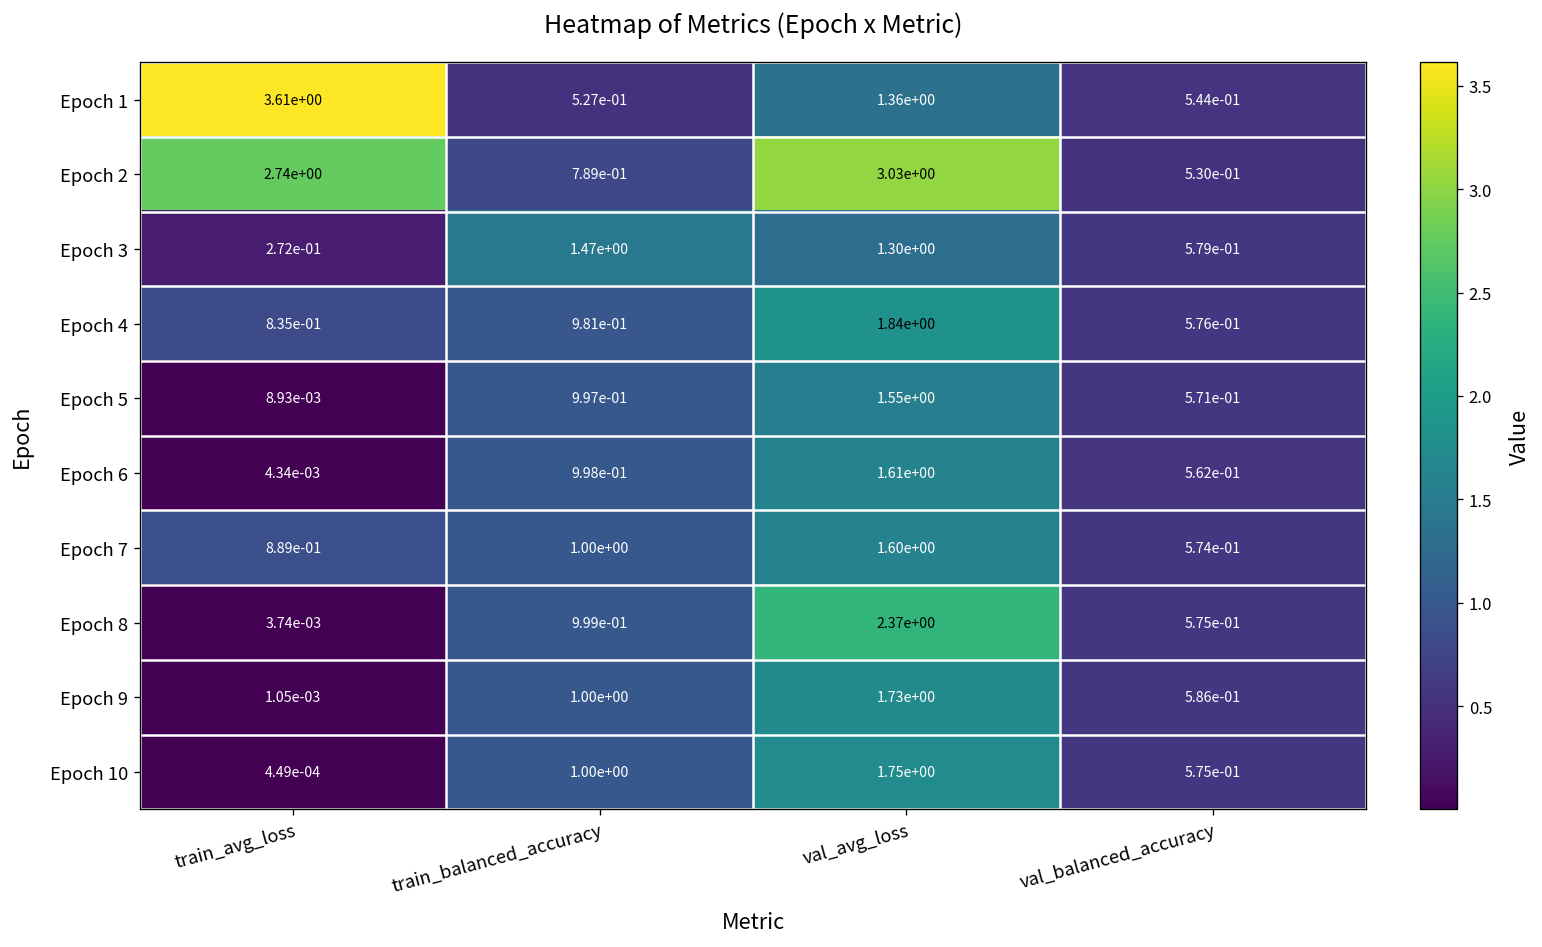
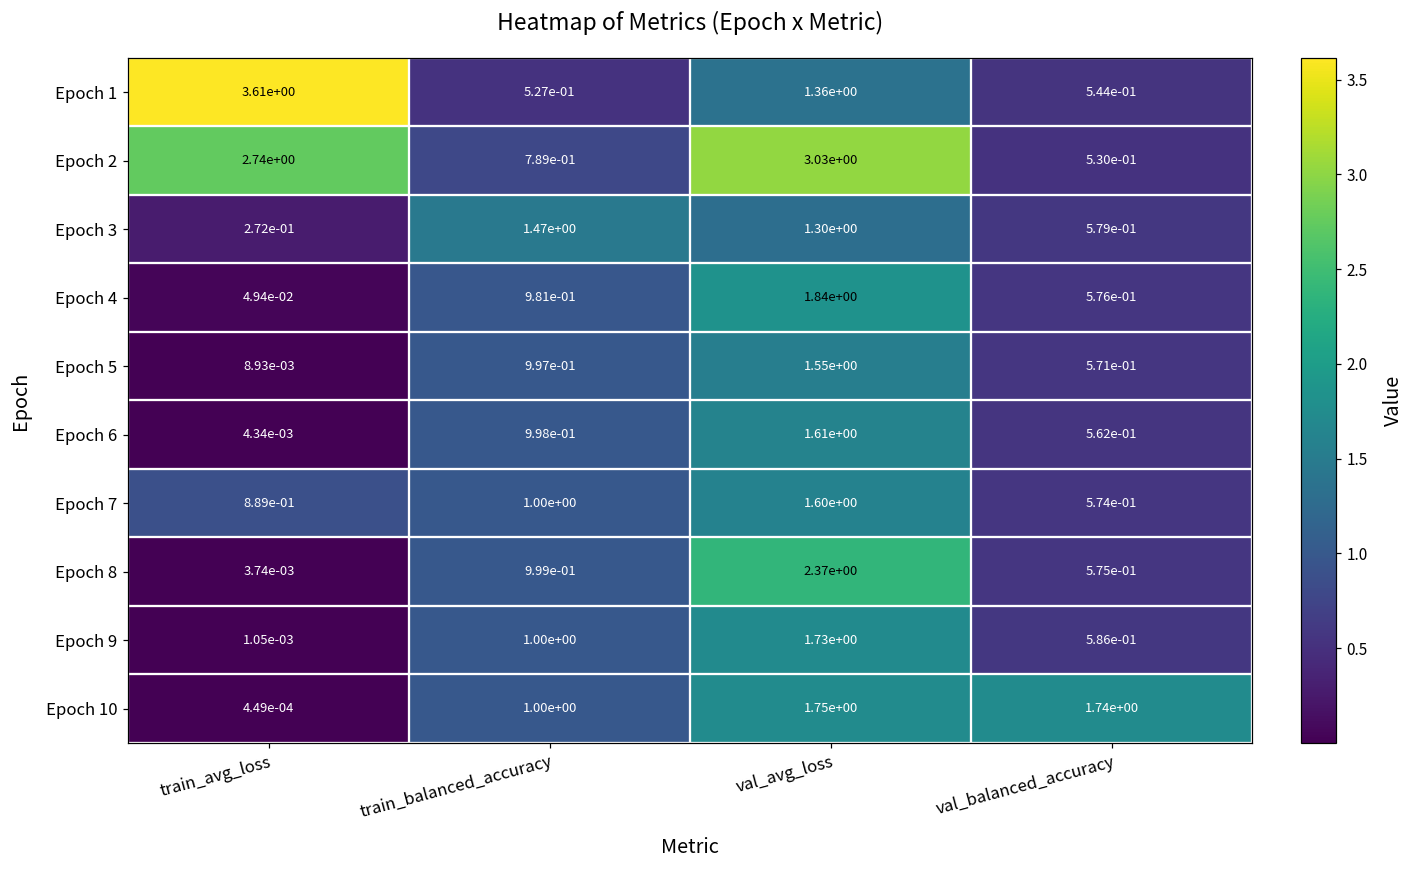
  {
    "Epoch 1": {
      "train_avg_loss": "3.61e+00",
      "train_balanced_accuracy": "5.27e-01",
      "val_avg_loss": "1.36e+00",
      "val_balanced_accuracy": "5.44e-01"
    },
    "Epoch 2": {
      "train_avg_loss": "2.74e+00",
      "train_balanced_accuracy": "7.89e-01",
      "val_avg_loss": "3.03e+00",
      "val_balanced_accuracy": "5.30e-01"
    },
    "Epoch 3": {
      "train_avg_loss": "2.72e-01",
      "train_balanced_accuracy": "1.47e+00",
      "val_avg_loss": "1.30e+00",
      "val_balanced_accuracy": "5.79e-01"
    },
    "Epoch 4": {
-     "train_avg_loss": "8.35e-01",
+     "train_avg_loss": "4.94e-02",
      "train_balanced_accuracy": "9.81e-01",
      "val_avg_loss": "1.84e+00",
      "val_balanced_accuracy": "5.76e-01"
    },
    "Epoch 5": {
      "train_avg_loss": "8.93e-03",
      "train_balanced_accuracy": "9.97e-01",
      "val_avg_loss": "1.55e+00",
      "val_balanced_accuracy": "5.71e-01"
    },
    "Epoch 6": {
      "train_avg_loss": "4.34e-03",
      "train_balanced_accuracy": "9.98e-01",
      "val_avg_loss": "1.61e+00",
      "val_balanced_accuracy": "5.62e-01"
    },
    "Epoch 7": {
      "train_avg_loss": "8.89e-01",
      "train_balanced_accuracy": "1.00e+00",
      "val_avg_loss": "1.60e+00",
      "val_balanced_accuracy": "5.74e-01"
    },
    "Epoch 8": {
      "train_avg_loss": "3.74e-03",
      "train_balanced_accuracy": "9.99e-01",
      "val_avg_loss": "2.37e+00",
      "val_balanced_accuracy": "5.75e-01"
    },
    "Epoch 9": {
      "train_avg_loss": "1.05e-03",
      "train_balanced_accuracy": "1.00e+00",
      "val_avg_loss": "1.73e+00",
      "val_balanced_accuracy": "5.86e-01"
    },
    "Epoch 10": {
      "train_avg_loss": "4.49e-04",
      "train_balanced_accuracy": "1.00e+00",
      "val_avg_loss": "1.75e+00",
-     "val_balanced_accuracy": "5.75e-01"
+     "val_balanced_accuracy": "1.74e+00"
    }
  }
